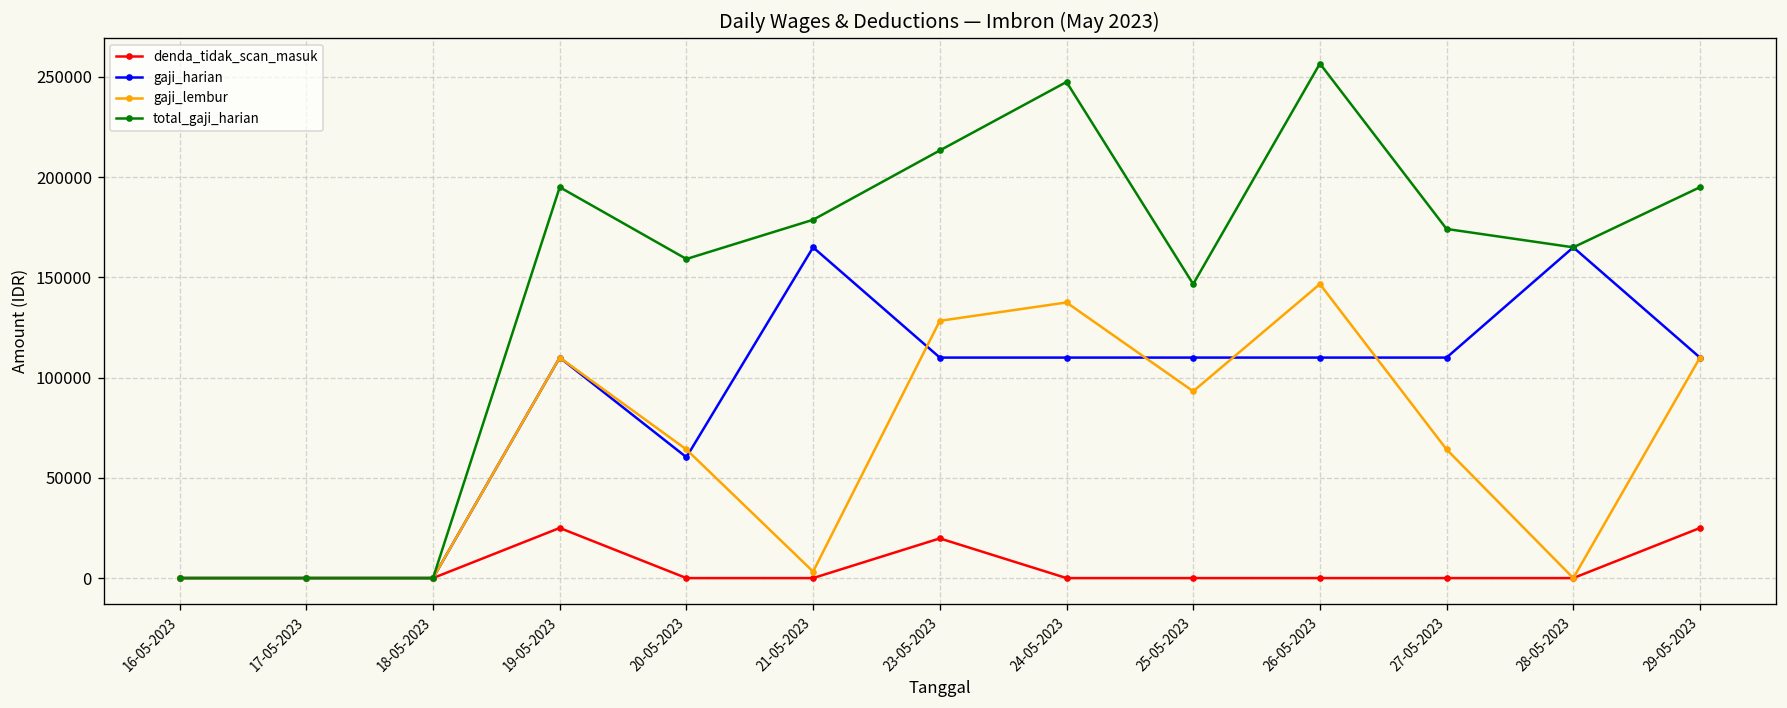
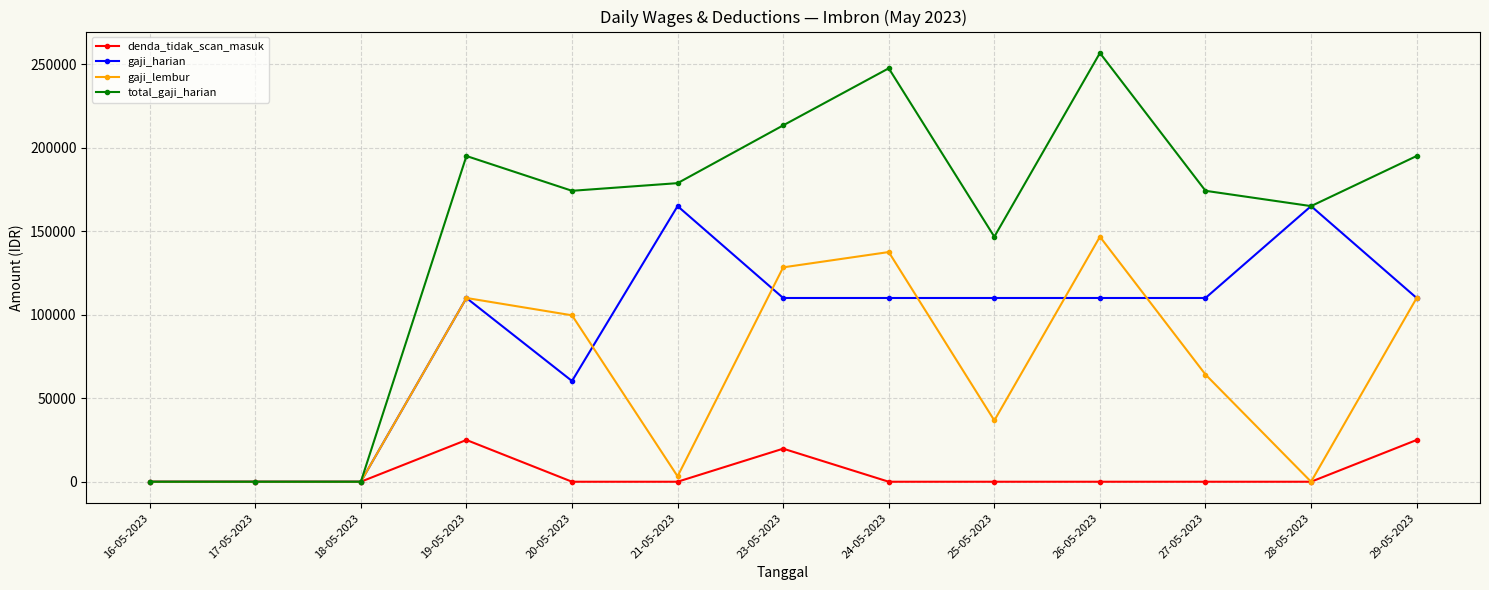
  {
    "denda_tidak_scan_masuk": {
      "19-05-2023": 25000,
      "20-05-2023": 0,
      "21-05-2023": 0,
      "23-05-2023": 20000,
      "24-05-2023": 0,
      "25-05-2023": 0,
      "26-05-2023": 0,
      "27-05-2023": 0,
      "29-05-2023": 25000
    },
    "gaji_harian": {
      "20-05-2023": 60000,
      "21-05-2023": 165000,
      "23-05-2023": 110000,
      "24-05-2023": 110000,
      "25-05-2023": 110000,
      "26-05-2023": 110000,
      "27-05-2023": 110000
    },
    "gaji_lembur": {
-     "20-05-2023": 64000,
+     "20-05-2023": 100000,
      "21-05-2023": 3000,
      "23-05-2023": 128000,
      "24-05-2023": 138000,
-     "25-05-2023": 93000,
+     "25-05-2023": 37000,
      "26-05-2023": 147000,
      "27-05-2023": 64000
    },
    "total_gaji_harian": {
      "19-05-2023": 195000,
-     "20-05-2023": 159000,
+     "20-05-2023": 174000,
      "21-05-2023": 179000,
      "23-05-2023": 213000,
      "24-05-2023": 248000,
      "25-05-2023": 147000,
      "26-05-2023": 257000,
      "27-05-2023": 174000,
      "29-05-2023": 195000
    }
  }
